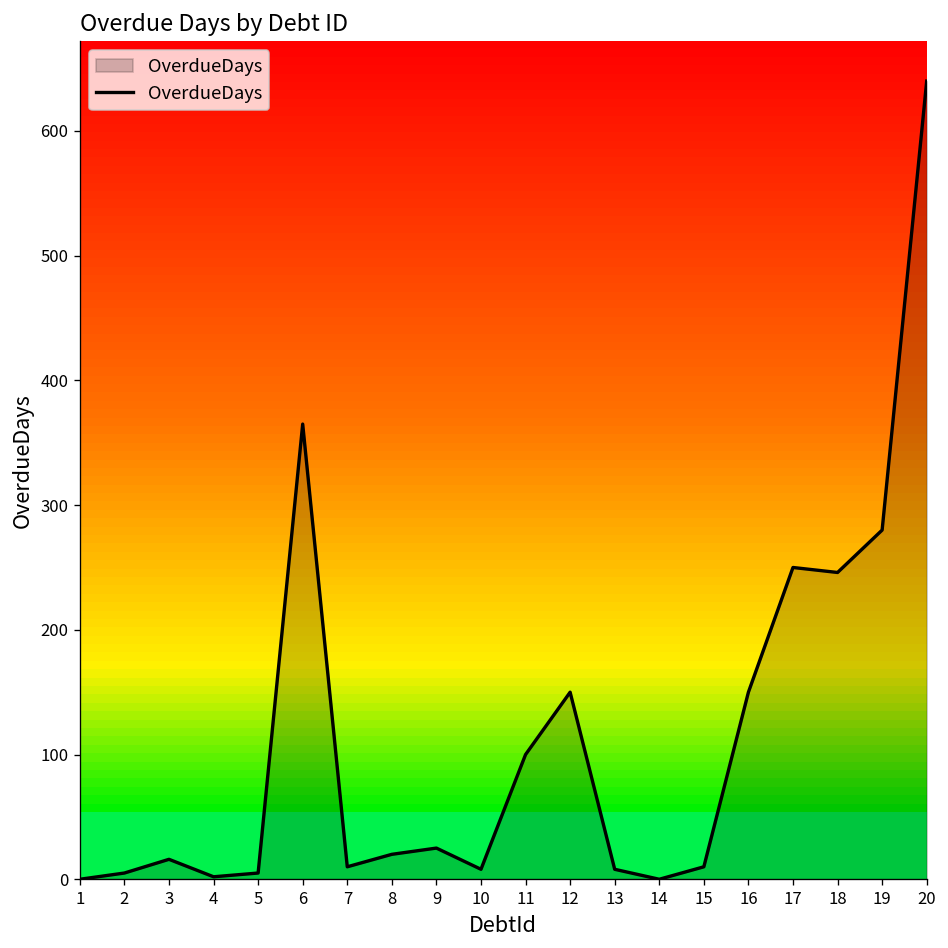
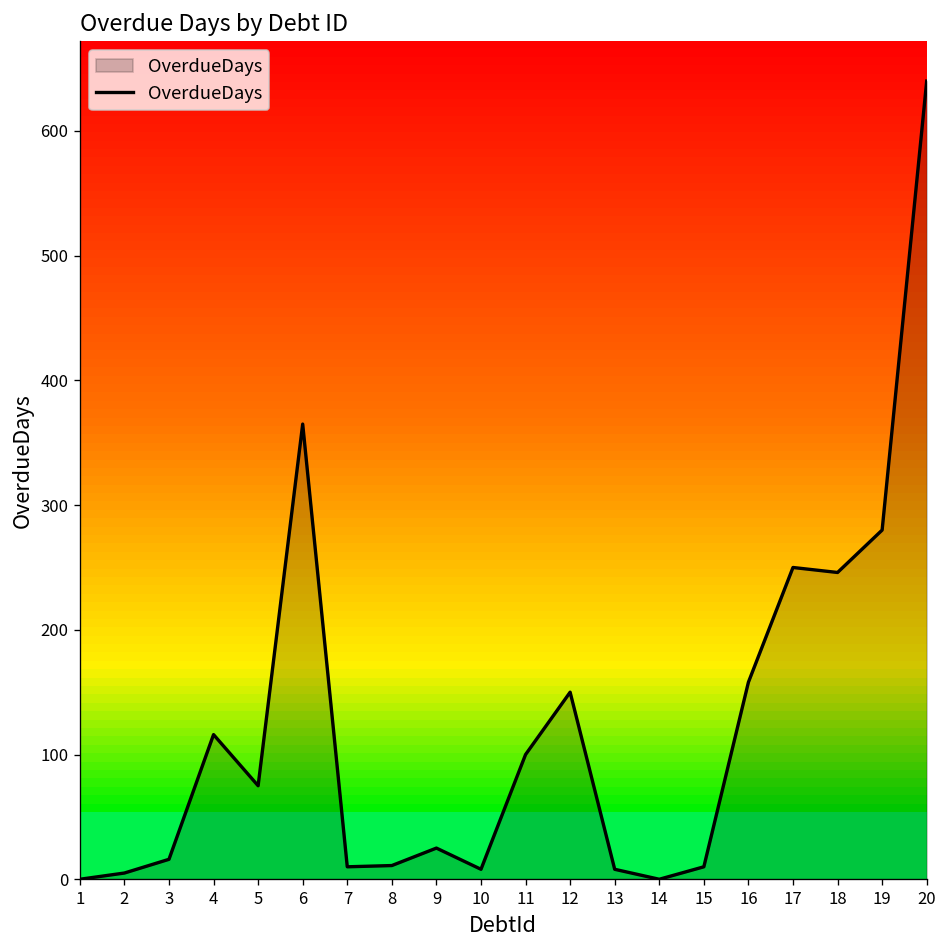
  {
    "1": 0,
    "2": 5,
    "3": 16,
-   "4": 2,
-   "5": 5,
+   "4": 116,
+   "5": 75,
    "6": 365,
    "7": 10,
-   "8": 20,
+   "8": 11,
    "9": 25,
    "10": 8,
    "11": 100,
    "12": 150,
    "13": 8,
    "14": 0,
    "15": 10,
-   "16": 150,
+   "16": 158,
    "17": 250,
    "18": 246,
    "19": 280,
    "20": 640
  }
